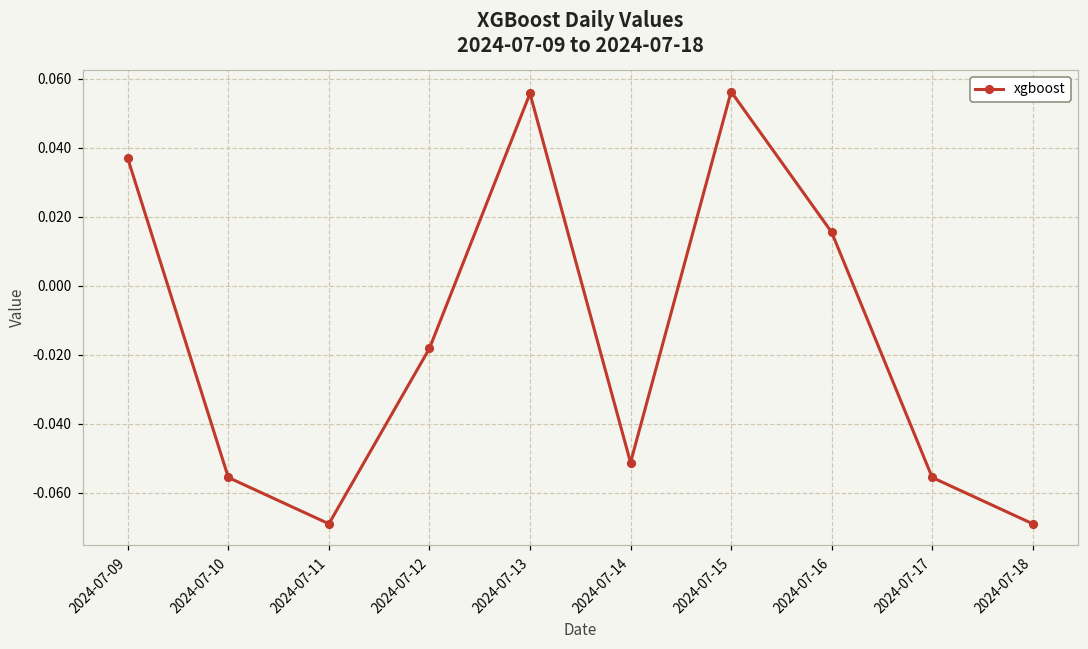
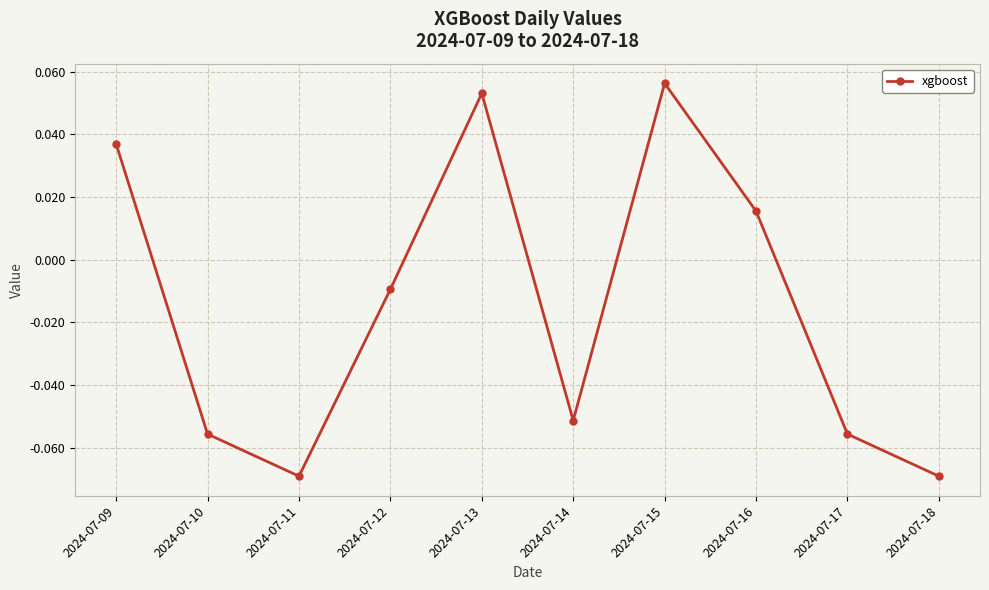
  {
    "2024-07-09": 0.037,
    "2024-07-10": -0.056,
    "2024-07-11": -0.069,
-   "2024-07-12": -0.018,
-   "2024-07-13": 0.056,
+   "2024-07-12": -0.009,
+   "2024-07-13": 0.053,
    "2024-07-14": -0.051,
    "2024-07-15": 0.056,
    "2024-07-16": 0.015,
    "2024-07-17": -0.056,
    "2024-07-18": -0.069
  }
